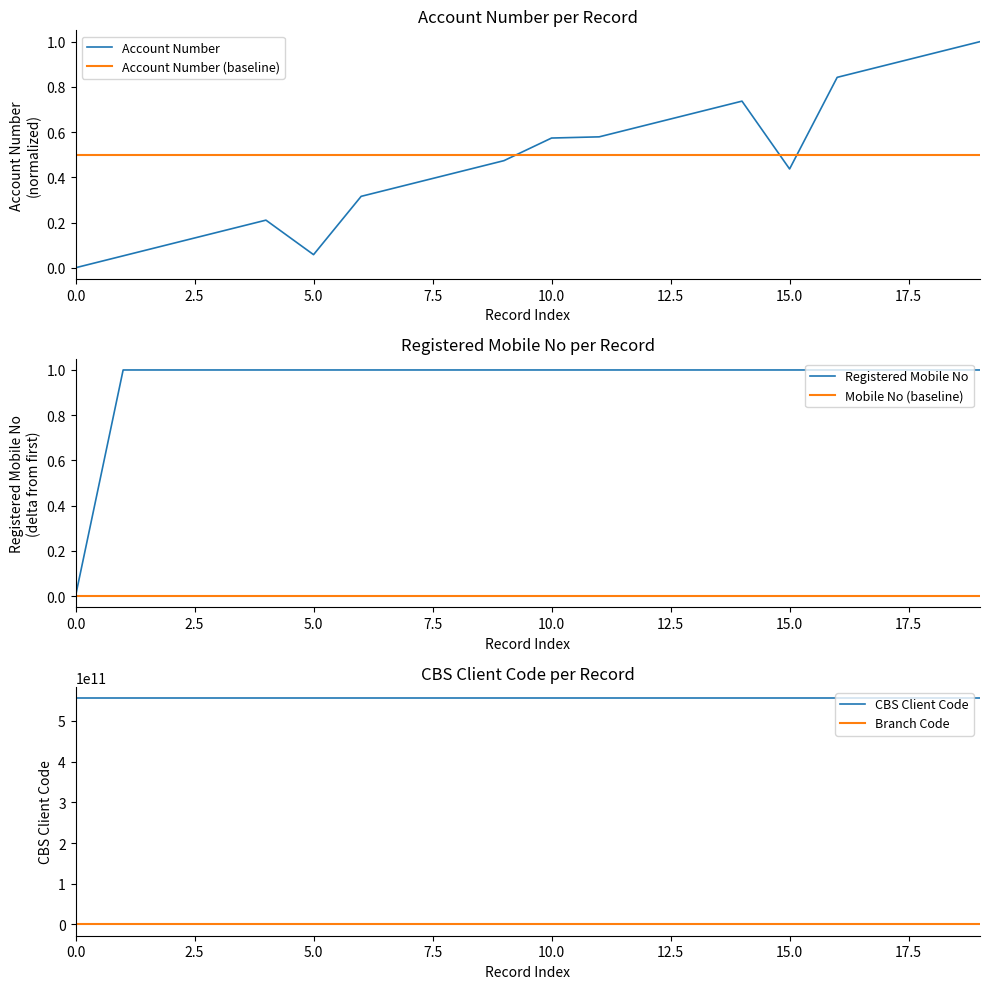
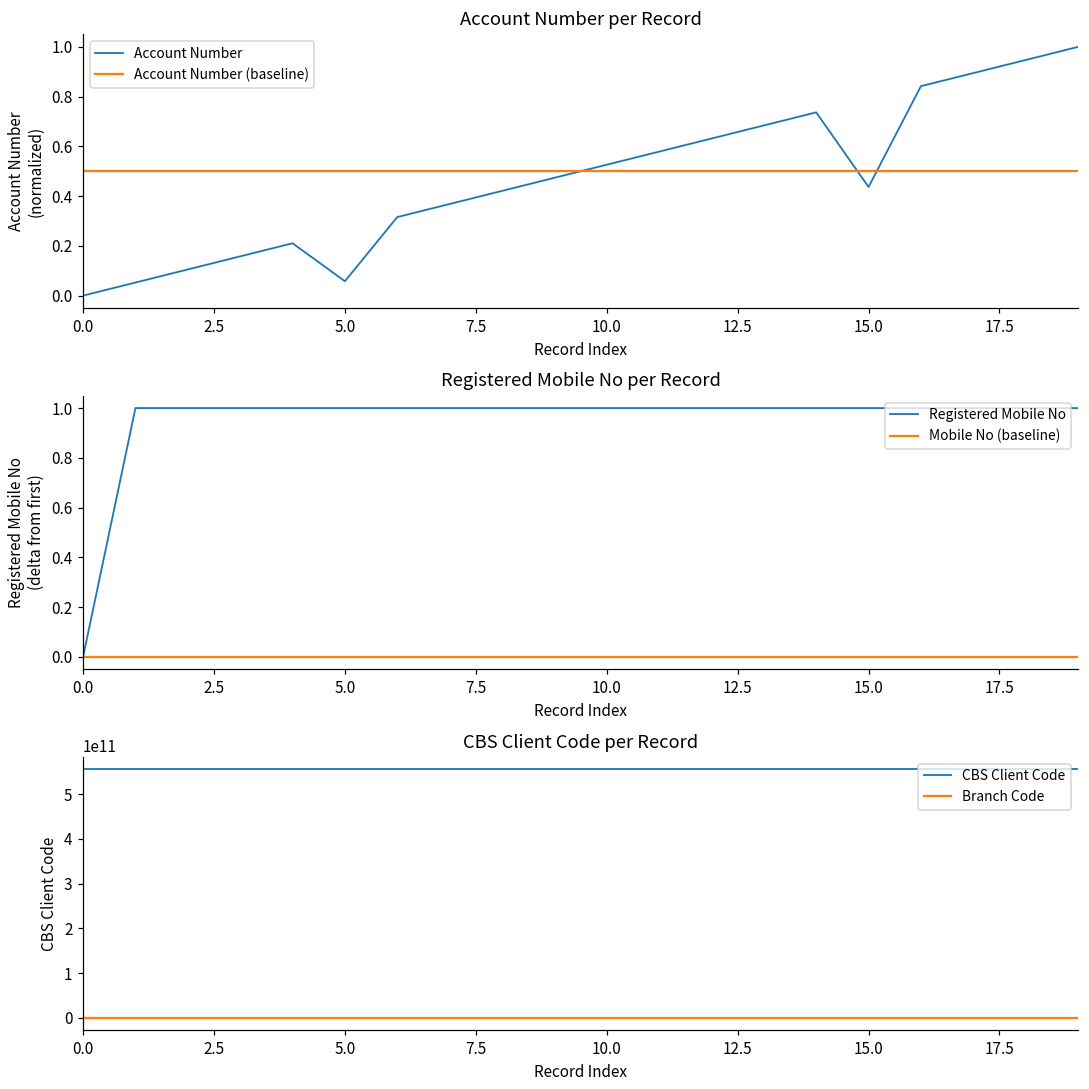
  {
    "Account Number per Record": {
      "Account Number": {
        "0.0": 0.00,
        "5.0": 0.06,
-       "10.0": 0.57,
+       "10.0": 0.53,
        "15.0": 0.44
      },
      "Account Number (baseline)": {
        "0.0": 0.50,
        "5.0": 0.50,
        "10.0": 0.50,
        "15.0": 0.50
      }
    },
    "Registered Mobile No per Record": {
      "Registered Mobile No": {
        "5.0": 1.00,
        "10.0": 1.00,
        "15.0": 1.00
      },
      "Mobile No (baseline)": {
        "5.0": 0.00,
        "10.0": 0.00,
        "15.0": 0.00
      }
    },
    "CBS Client Code per Record": {
      "CBS Client Code": {
        "0.0": 560000000000,
        "5.0": 560000000000,
        "10.0": 560000000000,
        "15.0": 560000000000
      },
      "Branch Code": {
        "0.0": 0,
        "5.0": 0,
        "10.0": 0,
        "15.0": 0
      }
    }
  }
